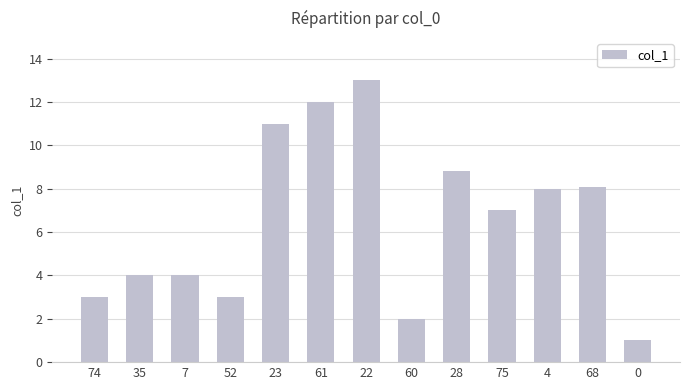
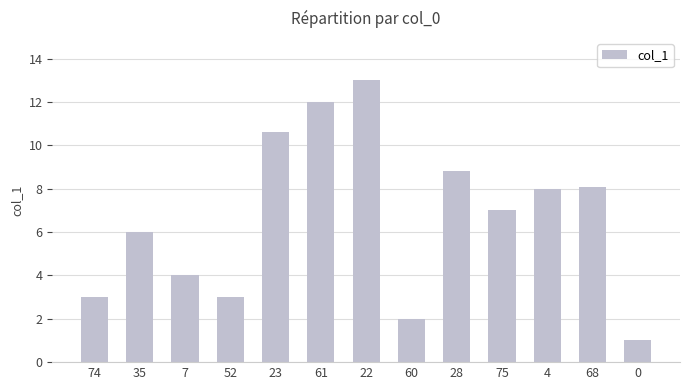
  {
    "74": 3.0,
-   "35": 4,
+   "35": 6,
    "7": 4.0,
    "52": 3.0,
-   "23": 11.0,
+   "23": 10.6,
    "61": 12.0,
    "22": 13.0,
    "60": 2.0,
    "28": 8.8,
    "75": 7.0,
    "4": 8.0,
    "68": 8.1,
    "0": 1.0
  }
